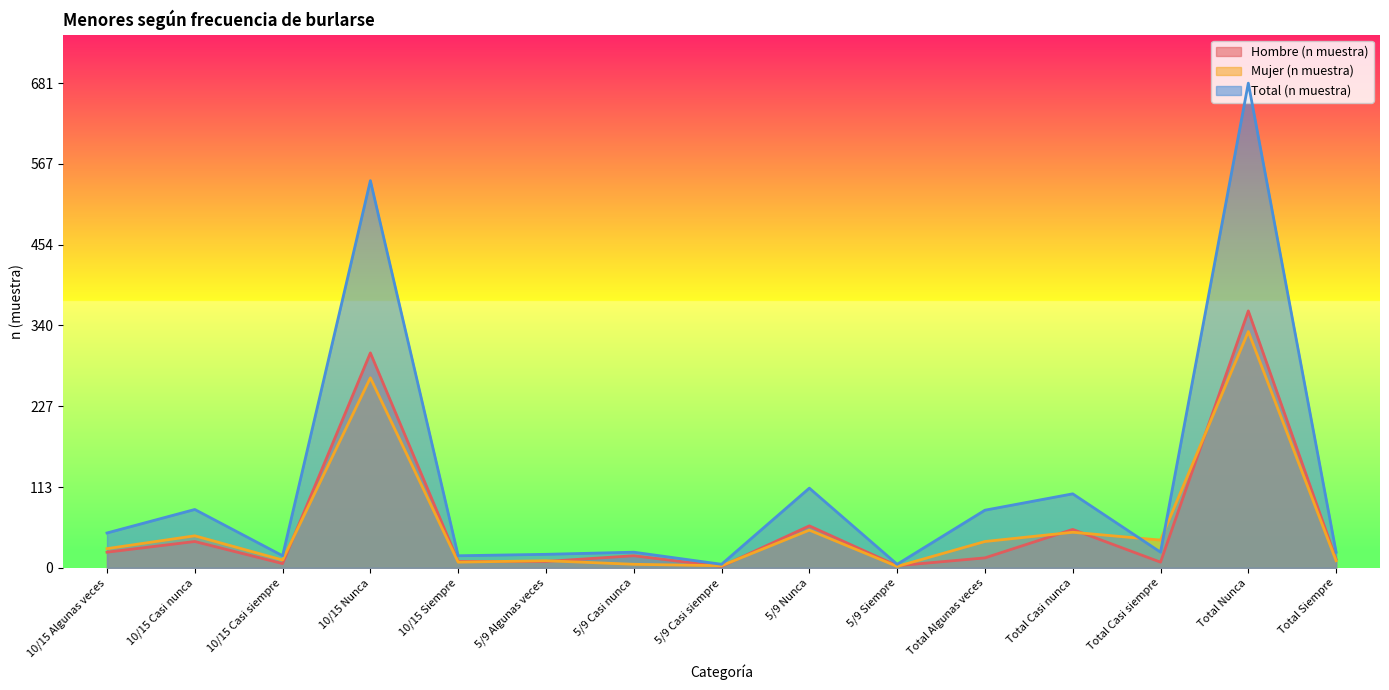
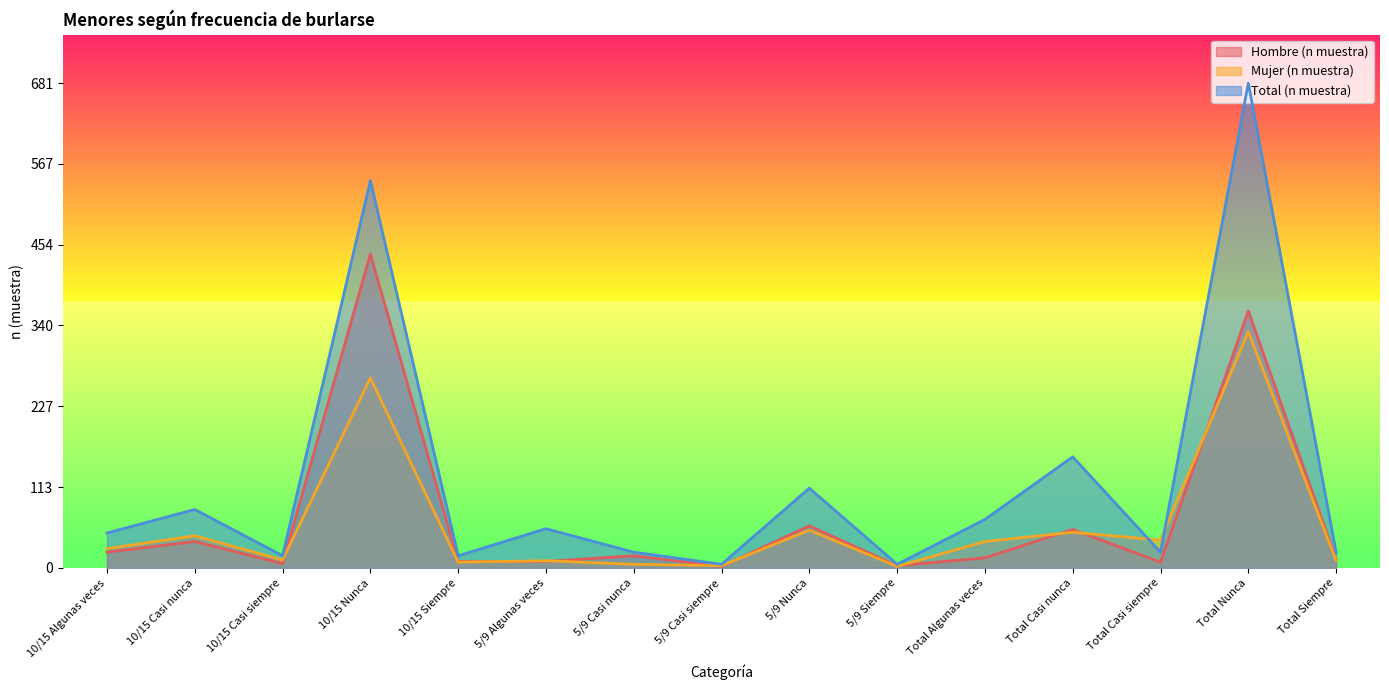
  {
    "Hombre (n muestra)": {
      "10/15 Algunas veces": 20,
      "10/15 Casi nunca": 40,
      "10/15 Casi siempre": 10,
-     "10/15 Nunca": 300,
+     "10/15 Nunca": 440,
      "5/9 Casi nunca": 20,
      "5/9 Nunca": 60,
      "Total Algunas veces": 10,
      "Total Casi nunca": 50,
      "Total Casi siempre": 10,
      "Total Nunca": 360
    },
    "Mujer (n muestra)": {
      "10/15 Algunas veces": 30,
      "10/15 Casi nunca": 50,
      "10/15 Casi siempre": 10,
      "10/15 Nunca": 270,
      "5/9 Casi nunca": 10,
      "5/9 Nunca": 50,
      "Total Algunas veces": 40,
      "Total Casi nunca": 50,
      "Total Casi siempre": 40,
      "Total Nunca": 330
    },
    "Total (n muestra)": {
      "10/15 Algunas veces": 50,
      "10/15 Casi nunca": 80,
      "10/15 Casi siempre": 20,
      "10/15 Nunca": 540,
      "10/15 Siempre": 20,
-     "5/9 Algunas veces": 20,
+     "5/9 Algunas veces": 60,
      "5/9 Casi nunca": 20,
      "5/9 Nunca": 110,
-     "Total Algunas veces": 80,
-     "Total Casi nunca": 100,
+     "Total Algunas veces": 70,
+     "Total Casi nunca": 160,
      "Total Casi siempre": 20,
      "Total Siempre": 20
    }
  }
